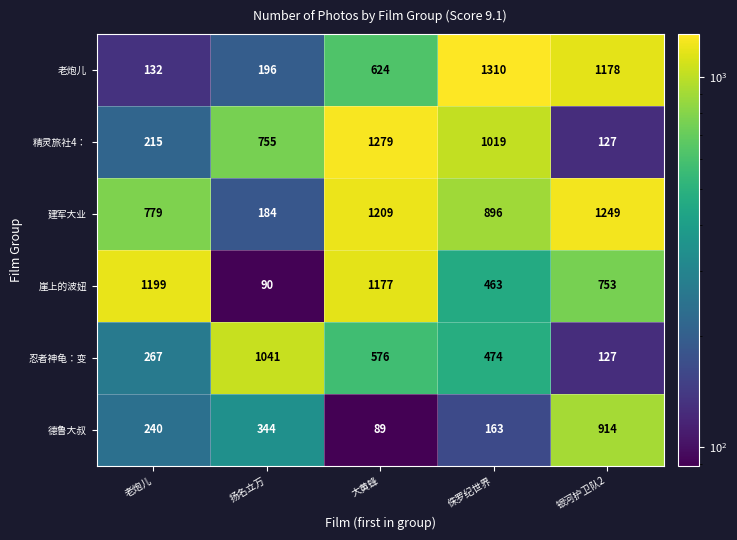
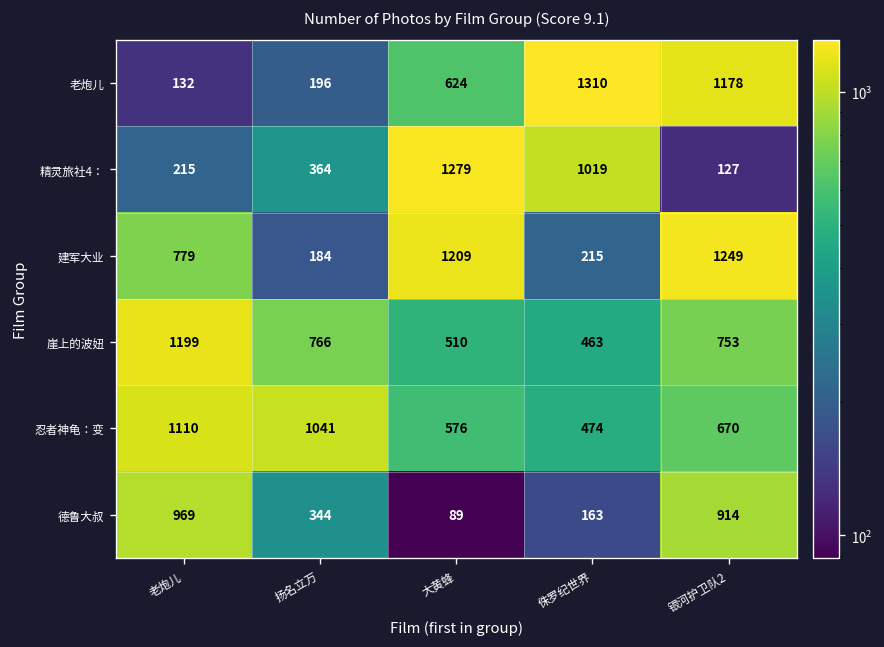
  {
    "老炮儿": {
      "老炮儿": 132,
      "扬名立万": 196,
      "大黄蜂": 624,
      "侏罗纪世界": 1310,
      "银河护卫队2": 1178
    },
    "精灵旅社4：": {
      "老炮儿": 215,
-     "扬名立万": 755,
+     "扬名立万": 364,
      "大黄蜂": 1279,
      "侏罗纪世界": 1019,
      "银河护卫队2": 127
    },
    "建军大业": {
      "老炮儿": 779,
      "扬名立万": 184,
      "大黄蜂": 1209,
-     "侏罗纪世界": 896,
+     "侏罗纪世界": 215,
      "银河护卫队2": 1249
    },
    "崖上的波妞": {
      "老炮儿": 1199,
-     "扬名立万": 90,
-     "大黄蜂": 1177,
+     "扬名立万": 766,
+     "大黄蜂": 510,
      "侏罗纪世界": 463,
      "银河护卫队2": 753
    },
    "忍者神龟：变": {
-     "老炮儿": 267,
+     "老炮儿": 1110,
      "扬名立万": 1041,
      "大黄蜂": 576,
      "侏罗纪世界": 474,
-     "银河护卫队2": 127
+     "银河护卫队2": 670
    },
    "德鲁大叔": {
-     "老炮儿": 240,
+     "老炮儿": 969,
      "扬名立万": 344,
      "大黄蜂": 89,
      "侏罗纪世界": 163,
      "银河护卫队2": 914
    }
  }
